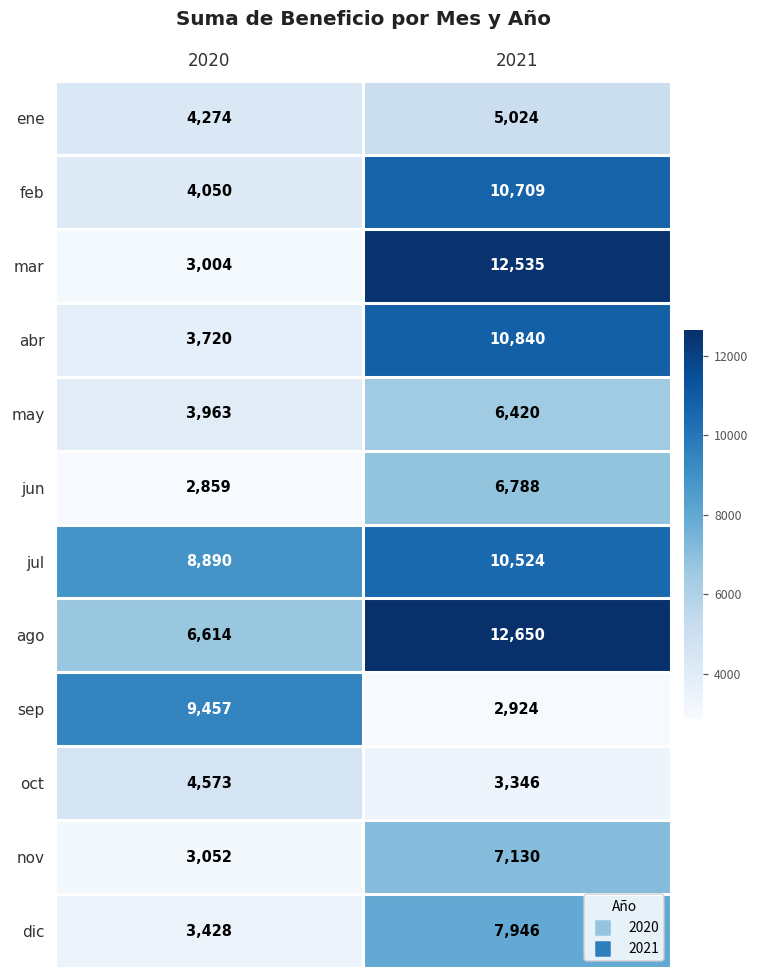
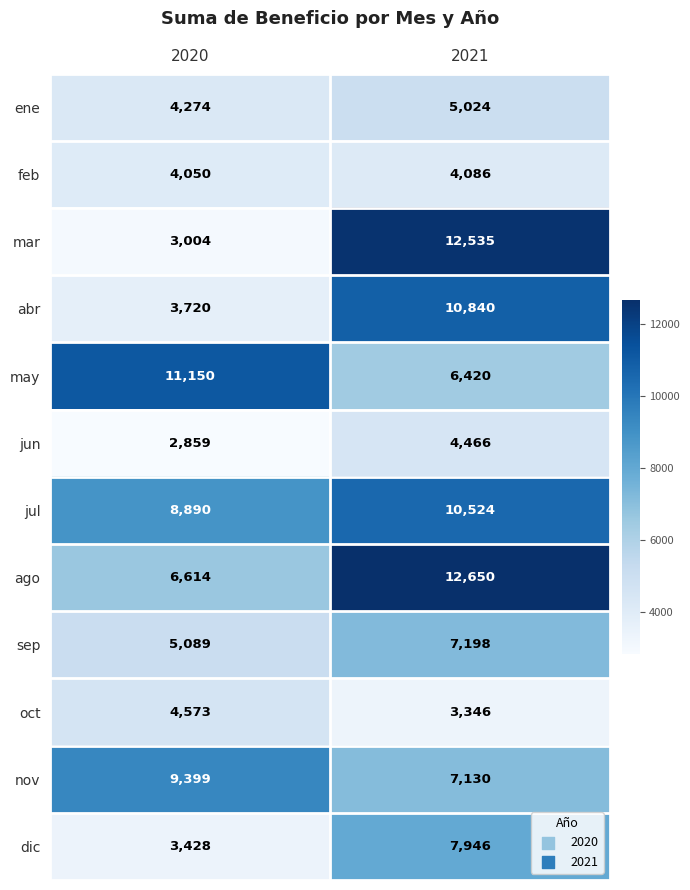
  {
    "ene": {
      "2020": "4,274",
      "2021": "5,024"
    },
    "feb": {
      "2020": "4,050",
-     "2021": "10,709"
+     "2021": "4,086"
    },
    "mar": {
      "2020": "3,004",
      "2021": "12,535"
    },
    "abr": {
      "2020": "3,720",
      "2021": "10,840"
    },
    "may": {
-     "2020": "3,963",
+     "2020": "11,150",
      "2021": "6,420"
    },
    "jun": {
      "2020": "2,859",
-     "2021": "6,788"
+     "2021": "4,466"
    },
    "jul": {
      "2020": "8,890",
      "2021": "10,524"
    },
    "ago": {
      "2020": "6,614",
      "2021": "12,650"
    },
    "sep": {
-     "2020": "9,457",
-     "2021": "2,924"
+     "2020": "5,089",
+     "2021": "7,198"
    },
    "oct": {
      "2020": "4,573",
      "2021": "3,346"
    },
    "nov": {
-     "2020": "3,052",
+     "2020": "9,399",
      "2021": "7,130"
    },
    "dic": {
      "2020": "3,428",
      "2021": "7,946"
    }
  }
